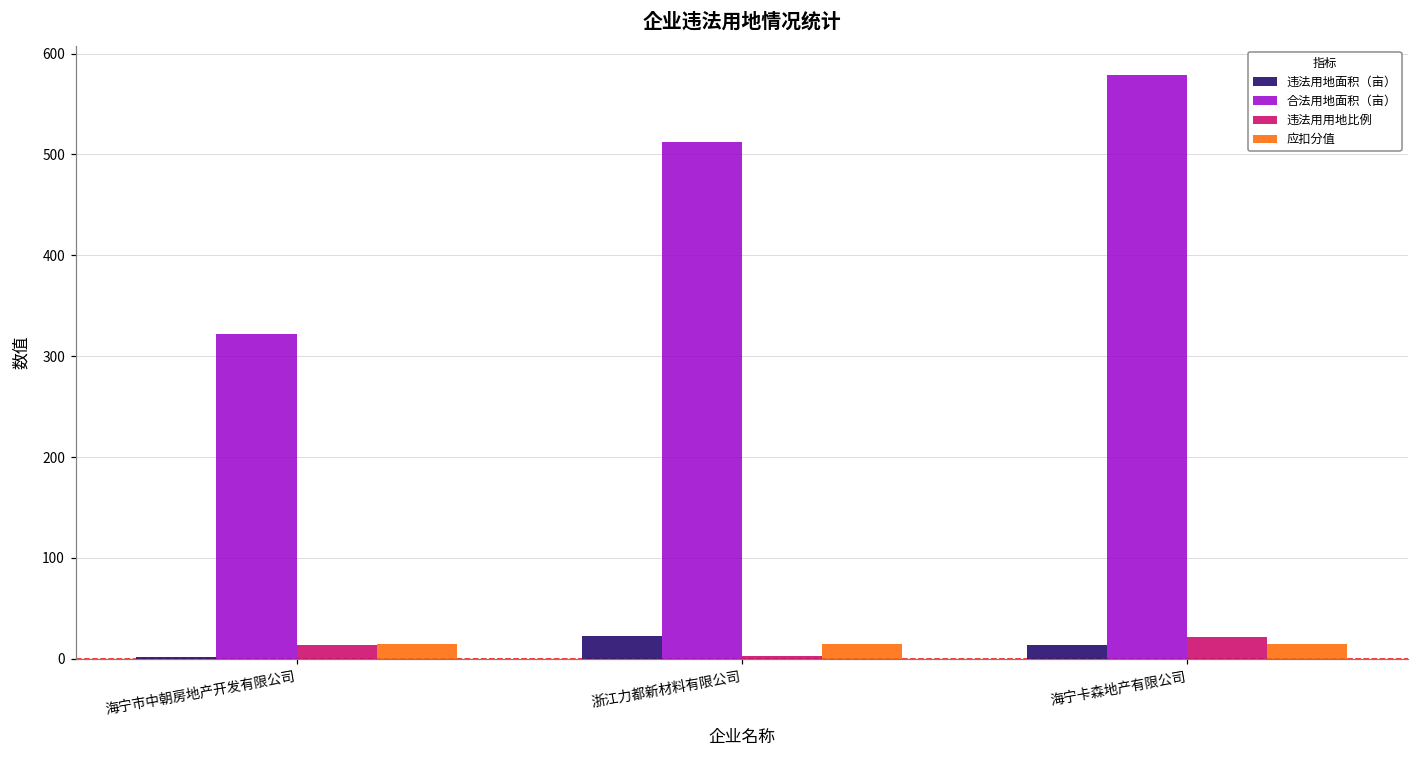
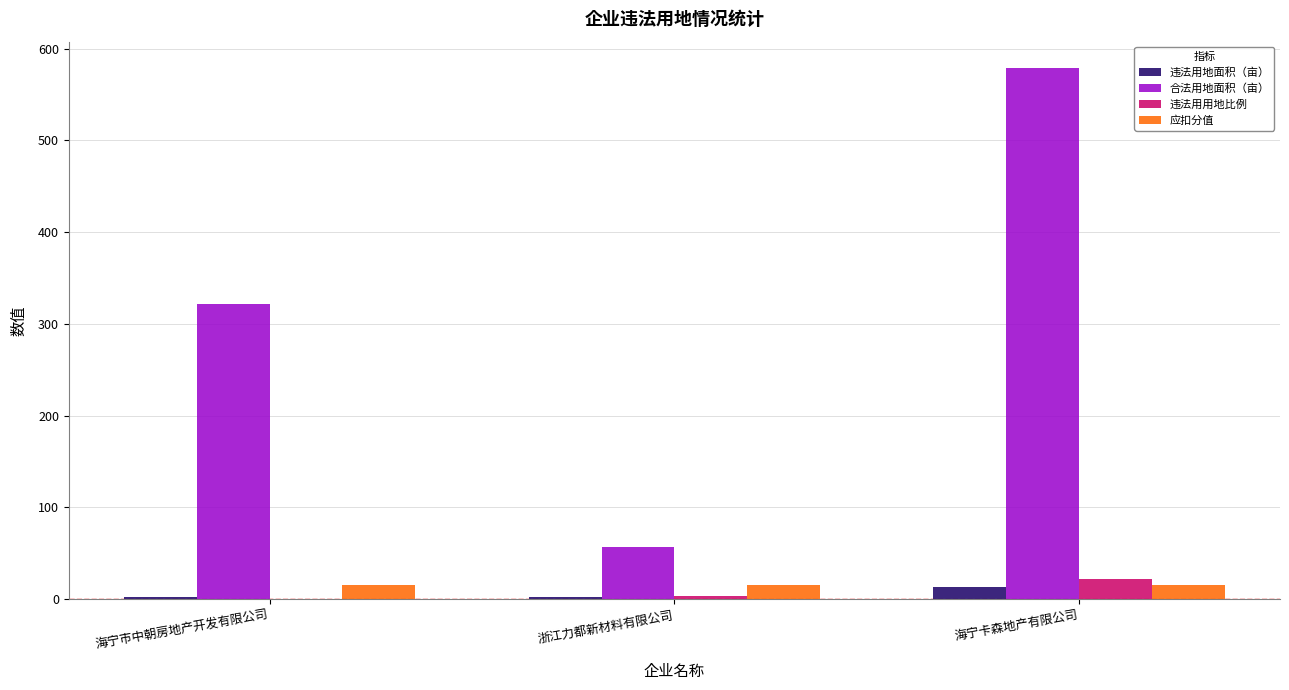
  {
    "违法用地面积（亩）": {
-     "浙江力都新材料有限公司": 20,
+     "浙江力都新材料有限公司": 0,
      "海宁卡森地产有限公司": 10
    },
    "合法用地面积（亩）": {
      "海宁市中朝房地产开发有限公司": 320,
-     "浙江力都新材料有限公司": 510,
+     "浙江力都新材料有限公司": 60,
      "海宁卡森地产有限公司": 580
    },
    "违法用用地比例": {
-     "海宁市中朝房地产开发有限公司": 10,
+     "海宁市中朝房地产开发有限公司": 0,
      "浙江力都新材料有限公司": 0,
      "海宁卡森地产有限公司": 20
    },
    "应扣分值": {
      "海宁市中朝房地产开发有限公司": 20,
      "浙江力都新材料有限公司": 20,
      "海宁卡森地产有限公司": 20
    }
  }
